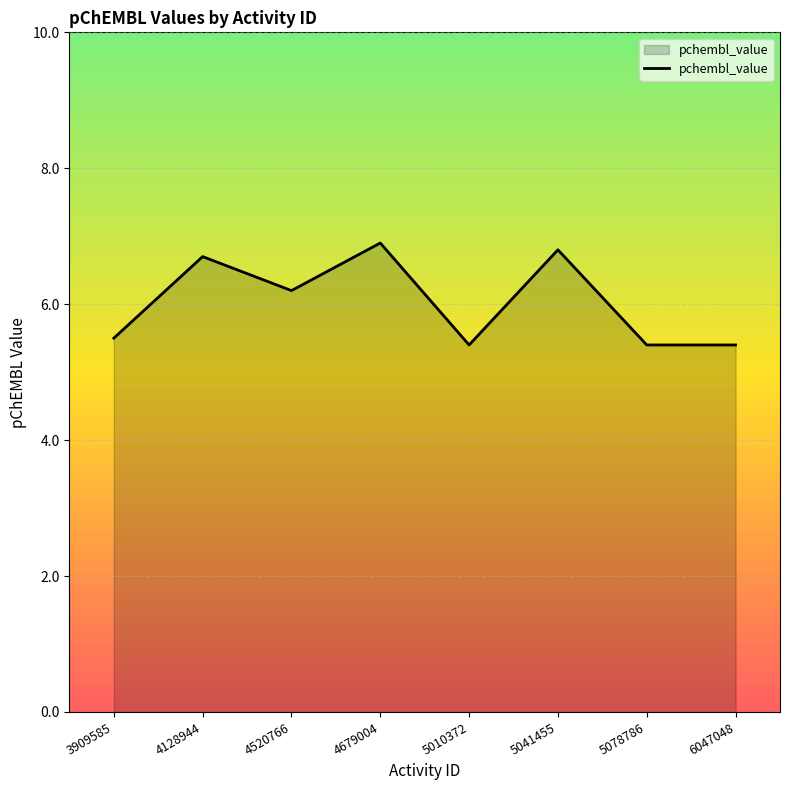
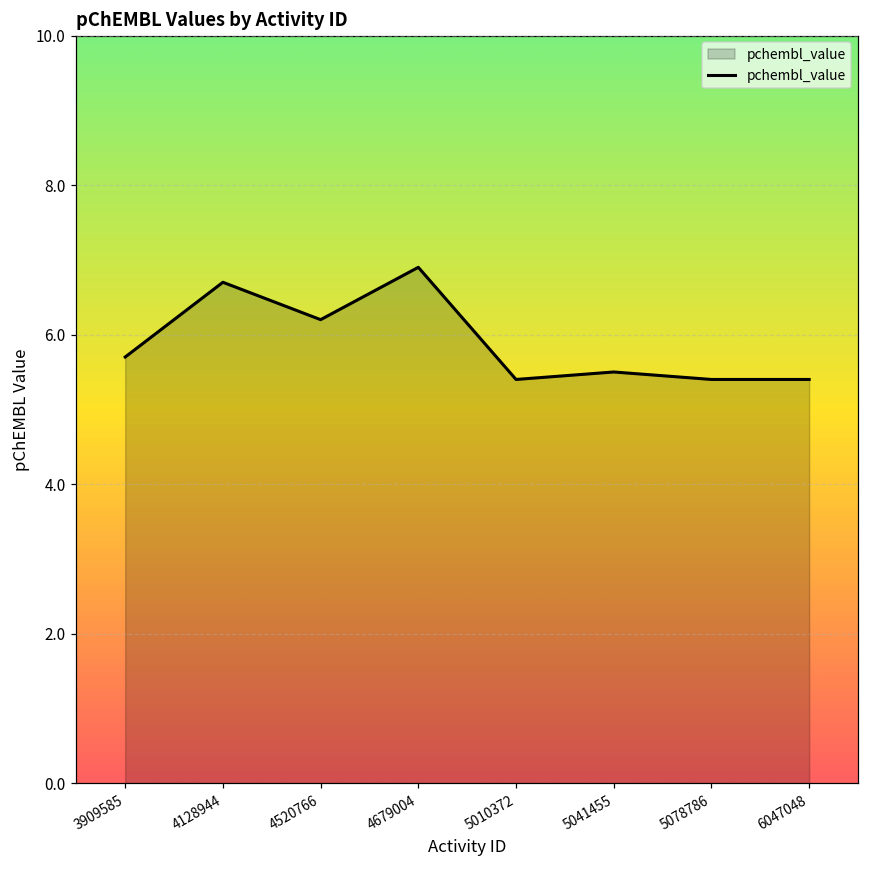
  {
-   "3909585": 5.5,
+   "3909585": 5.7,
    "4128944": 6.7,
    "4520766": 6.2,
    "4679004": 6.9,
    "5010372": 5.4,
-   "5041455": 6.8,
+   "5041455": 5.5,
    "5078786": 5.4,
    "6047048": 5.4
  }
